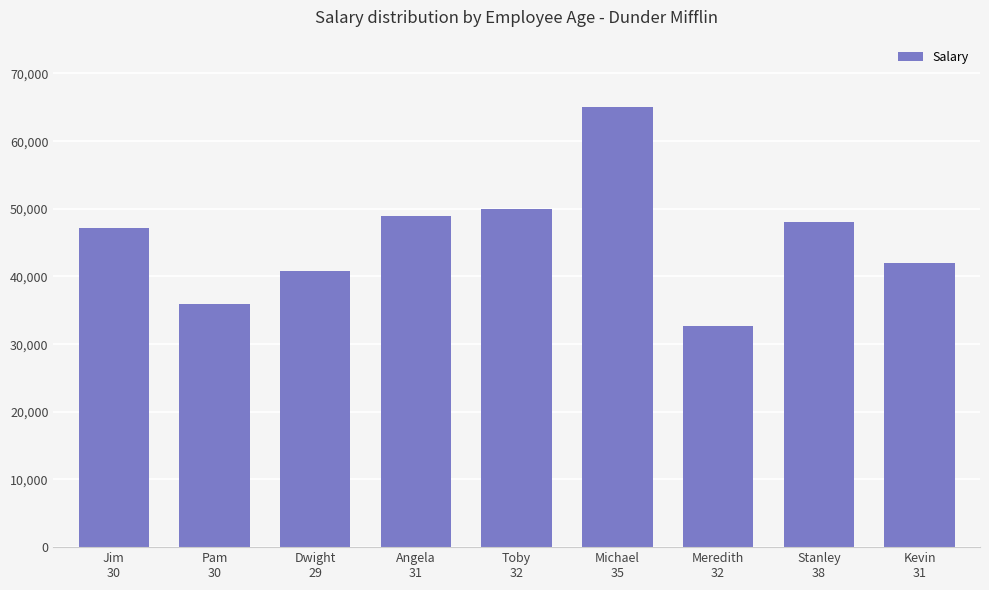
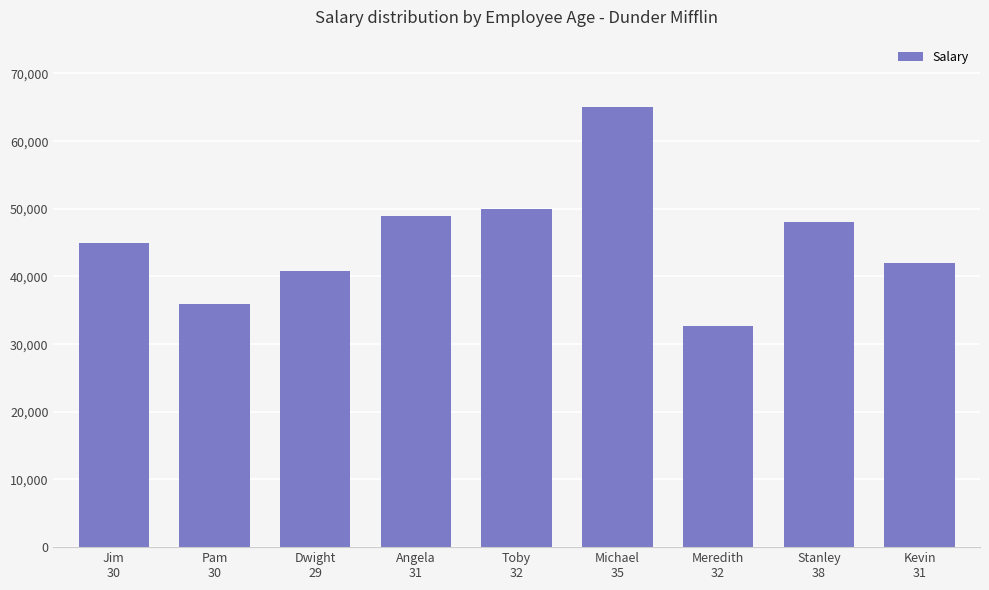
  {
-   "Jim 30": "47,000",
+   "Jim 30": "45,000",
    "Pam 30": "36,000",
    "Dwight 29": "41,000",
    "Angela 31": "49,000",
    "Toby 32": "50,000",
    "Michael 35": "65,000",
    "Meredith 32": "33,000",
    "Stanley 38": "48,000",
    "Kevin 31": "42,000"
  }
